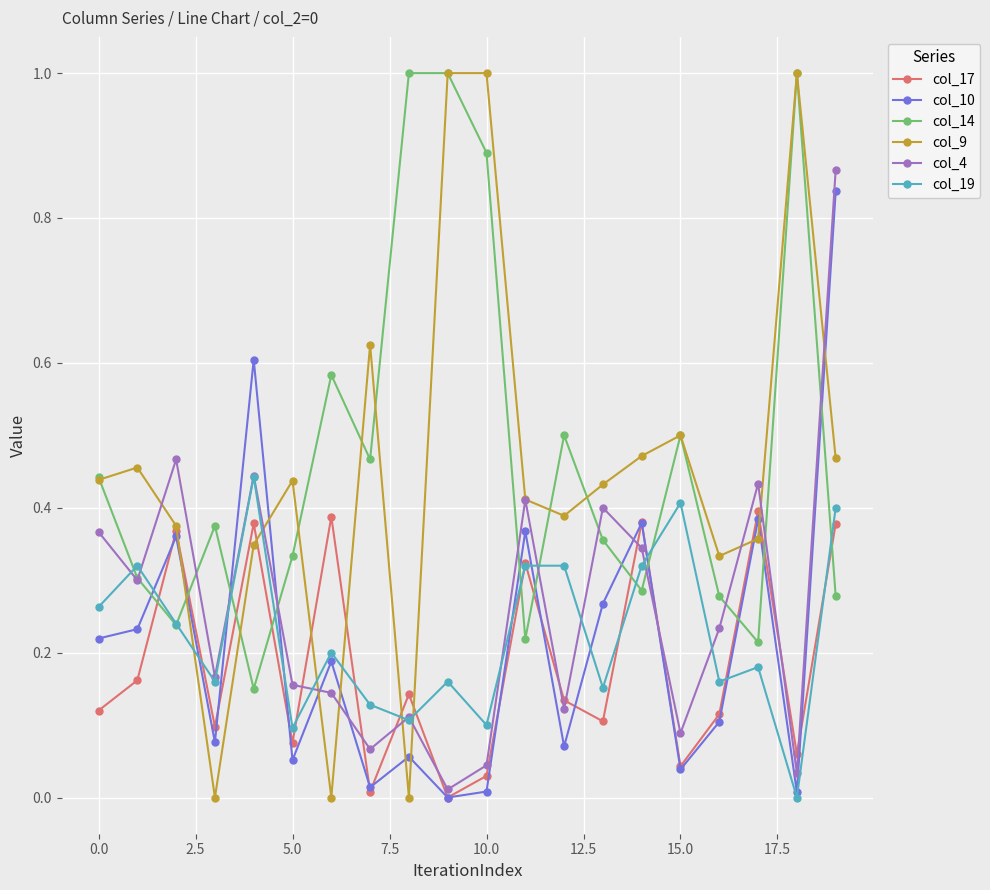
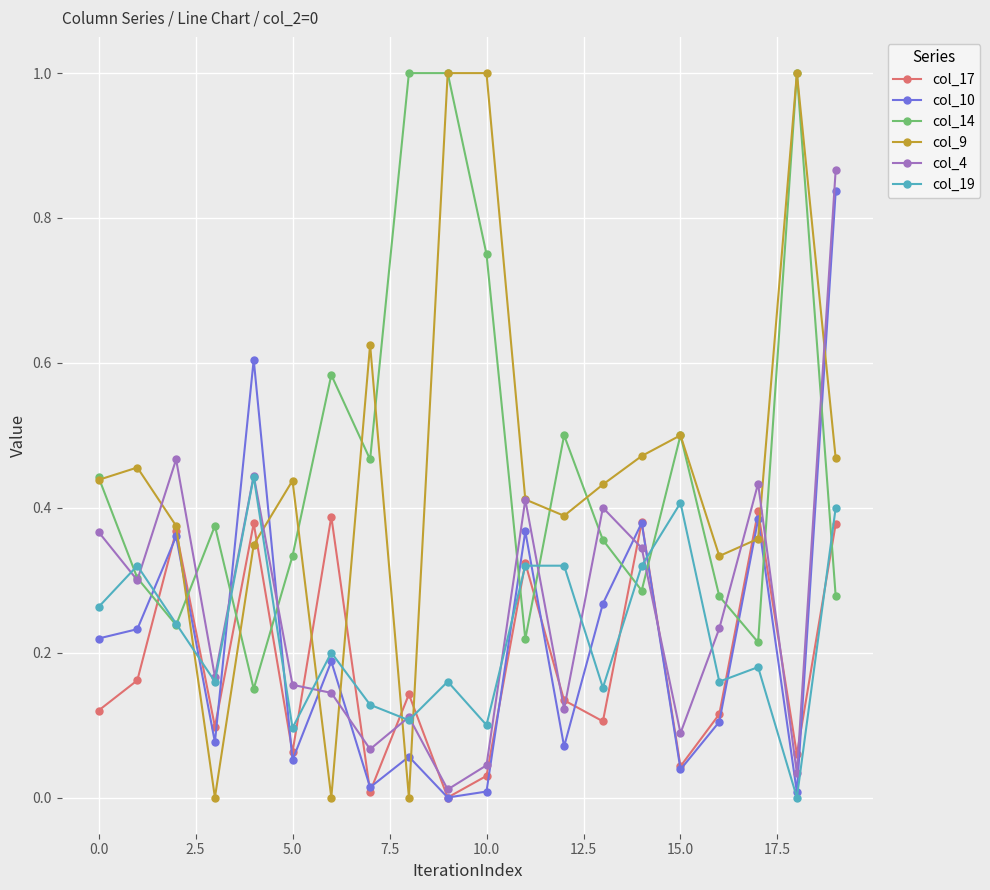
  {
    "col_17": {
      "0.0": 0.12,
-     "5.0": 0.08,
+     "5.0": 0.06,
      "10.0": 0.03,
      "15.0": 0.04
    },
    "col_14": {
      "0.0": 0.44,
      "5.0": 0.33,
-     "10.0": 0.89
+     "10.0": 0.75
    },
    "col_9": {
      "0.0": 0.44,
      "5.0": 0.44,
      "10.0": 1.00
    },
    "col_19": {
      "0.0": 0.26,
      "5.0": 0.10,
      "10.0": 0.10,
      "15.0": 0.41
    }
  }
